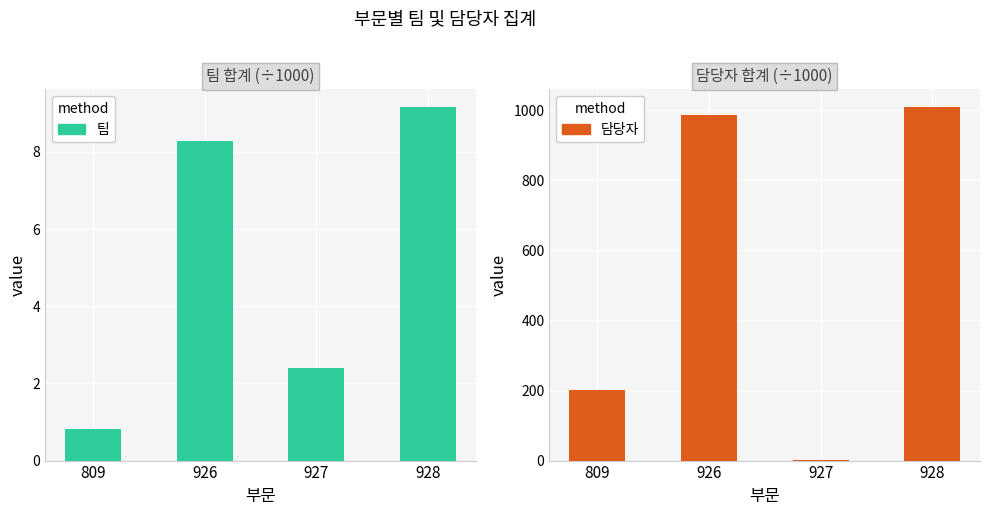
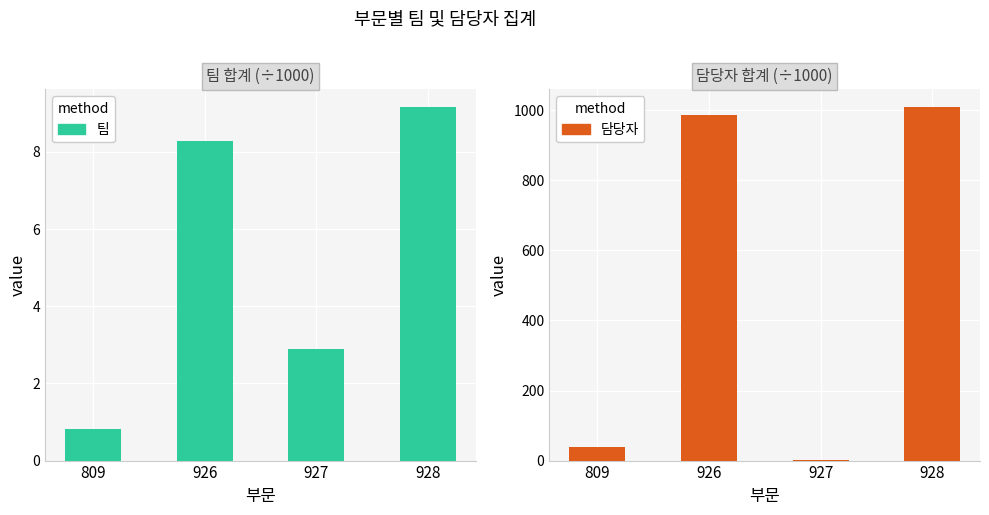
  {
    "팀 합계 (÷1000)": {
      "809": 0.8,
      "926": 8.3,
-     "927": 2.4,
+     "927": 2.9,
      "928": 9.2
    },
    "담당자 합계 (÷1000)": {
-     "809": 200,
+     "809": 40,
      "926": 990,
      "928": 1010
    }
  }
